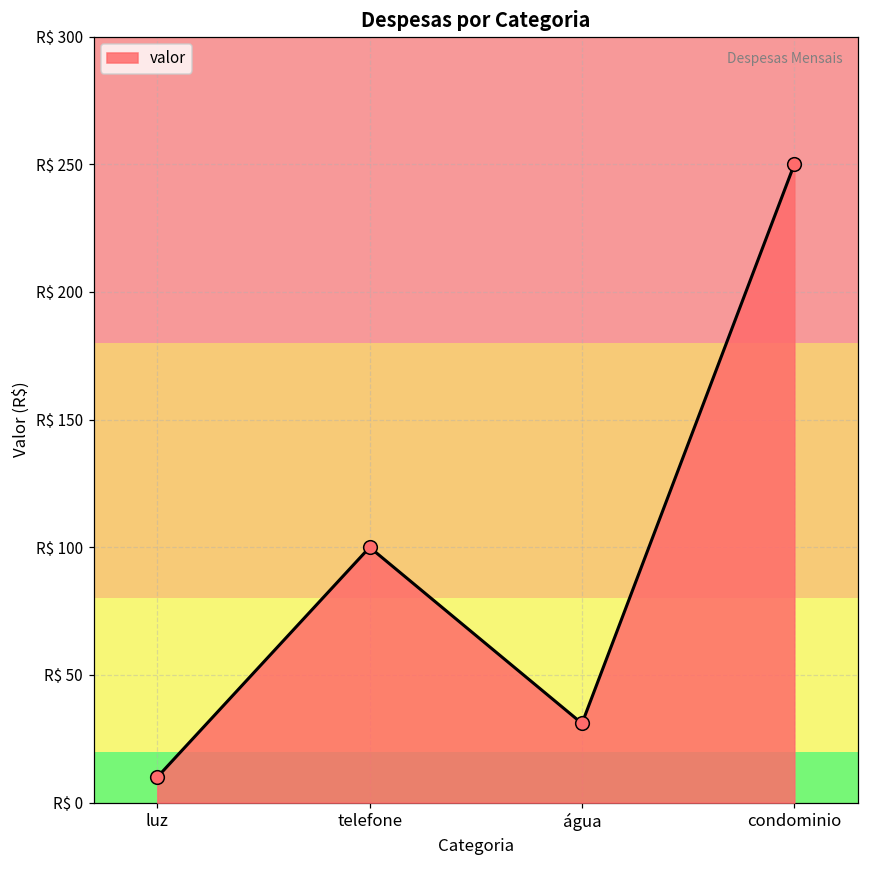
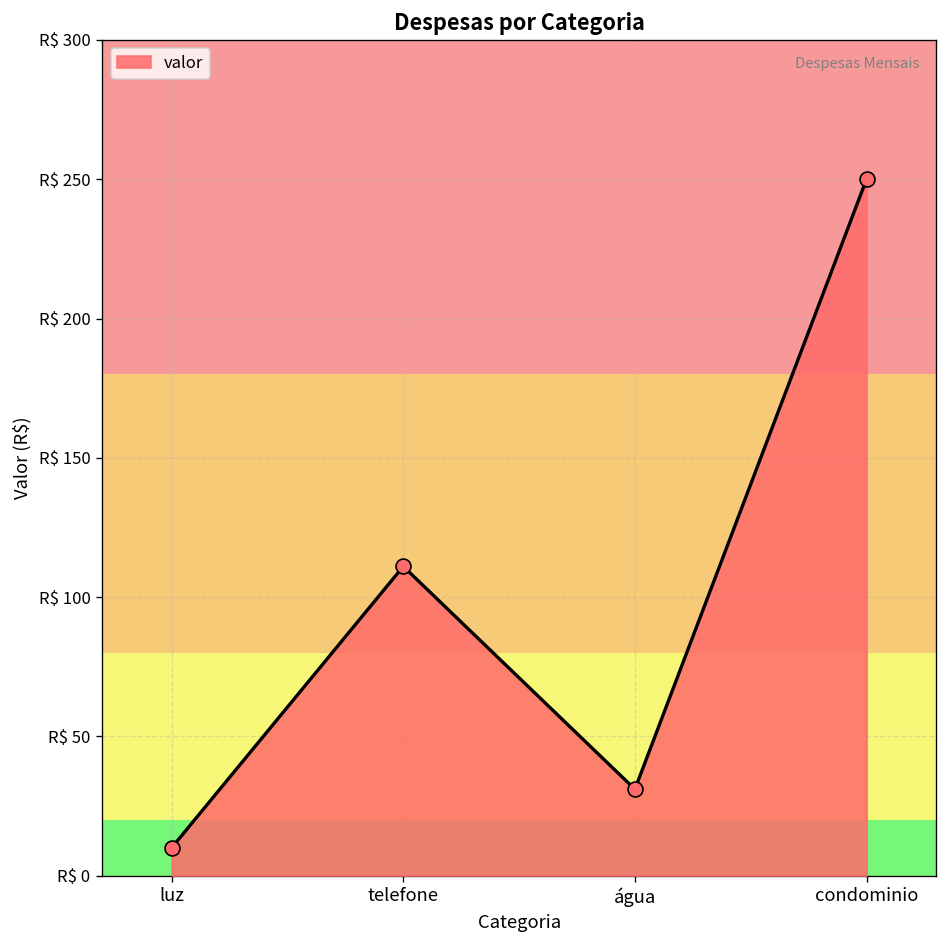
  {
    "luz": "R$ 10",
-   "telefone": "R$ 100",
+   "telefone": "R$ 111",
    "água": "R$ 31",
    "condominio": "R$ 250"
  }
